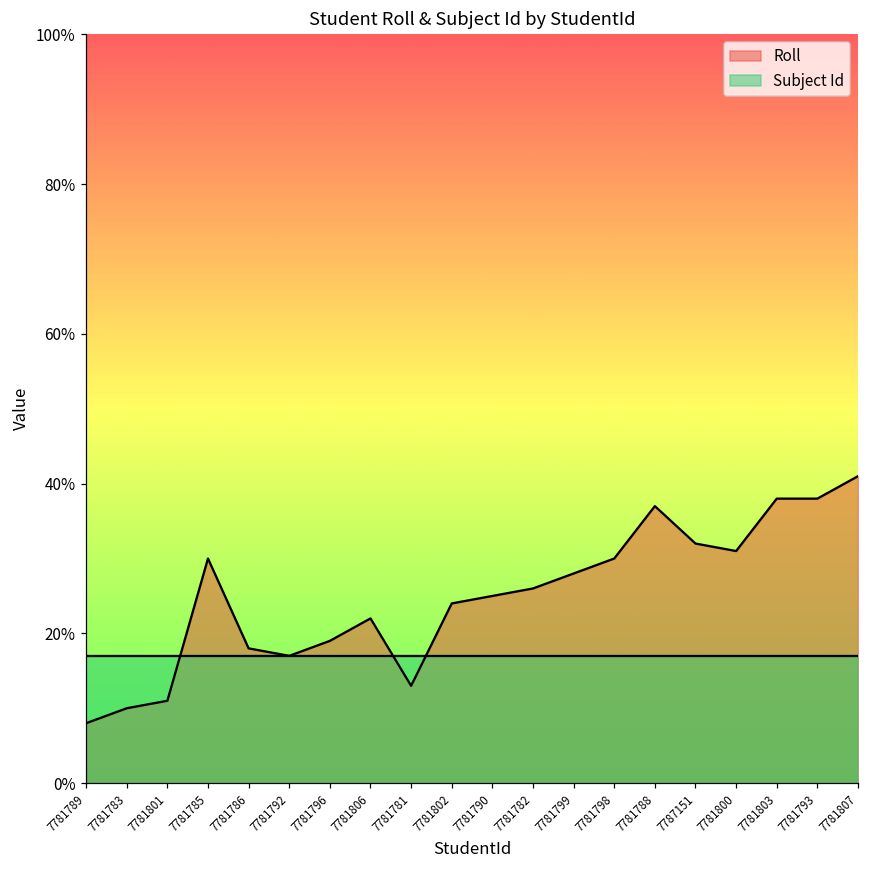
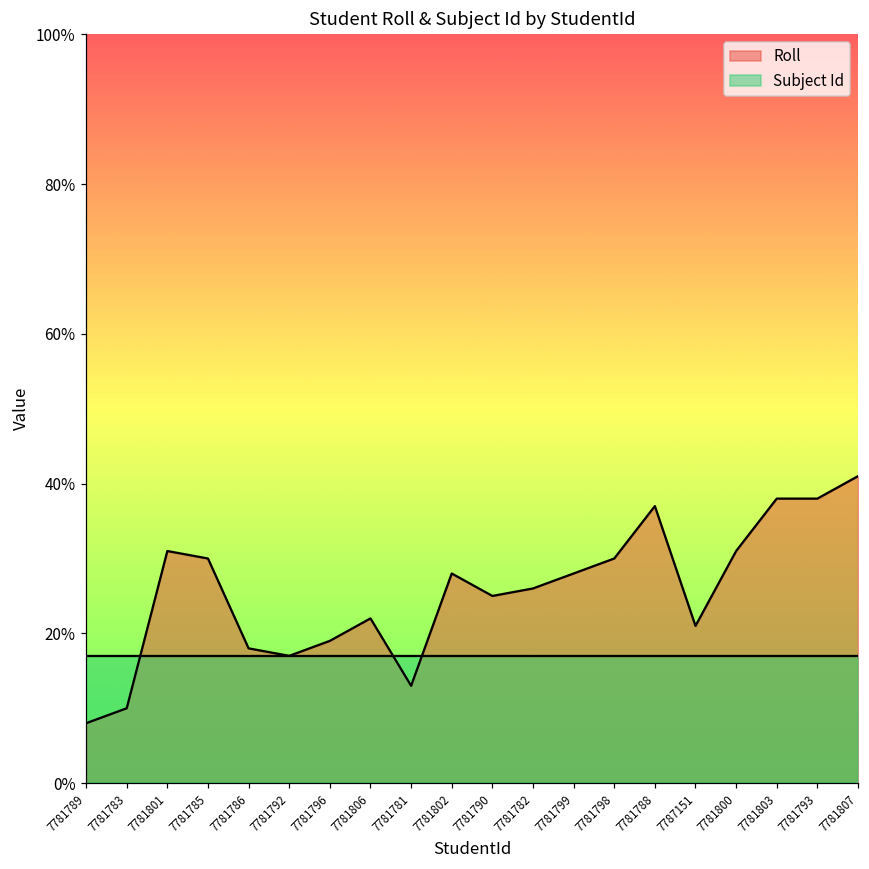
  {
    "Roll": {
      "7781789": "8%",
      "7781783": "10%",
-     "7781801": "11%",
+     "7781801": "31%",
      "7781785": "30%",
      "7781786": "18%",
      "7781796": "19%",
      "7781806": "22%",
      "7781781": "13%",
-     "7781802": "24%",
+     "7781802": "28%",
      "7781790": "25%",
      "7781782": "26%",
      "7781799": "28%",
      "7781798": "30%",
      "7781788": "37%",
-     "7787151": "32%",
+     "7787151": "21%",
      "7781800": "31%",
      "7781803": "38%",
      "7781793": "38%",
      "7781807": "41%"
    },
    "Subject Id": {
      "7781789": "17%",
      "7781783": "17%",
      "7781801": "17%",
      "7781785": "17%",
      "7781786": "17%",
      "7781796": "17%",
      "7781806": "17%",
      "7781781": "17%",
      "7781802": "17%",
      "7781790": "17%",
      "7781782": "17%",
      "7781799": "17%",
      "7781798": "17%",
      "7781788": "17%",
      "7787151": "17%",
      "7781800": "17%",
      "7781803": "17%",
      "7781793": "17%",
      "7781807": "17%"
    }
  }
